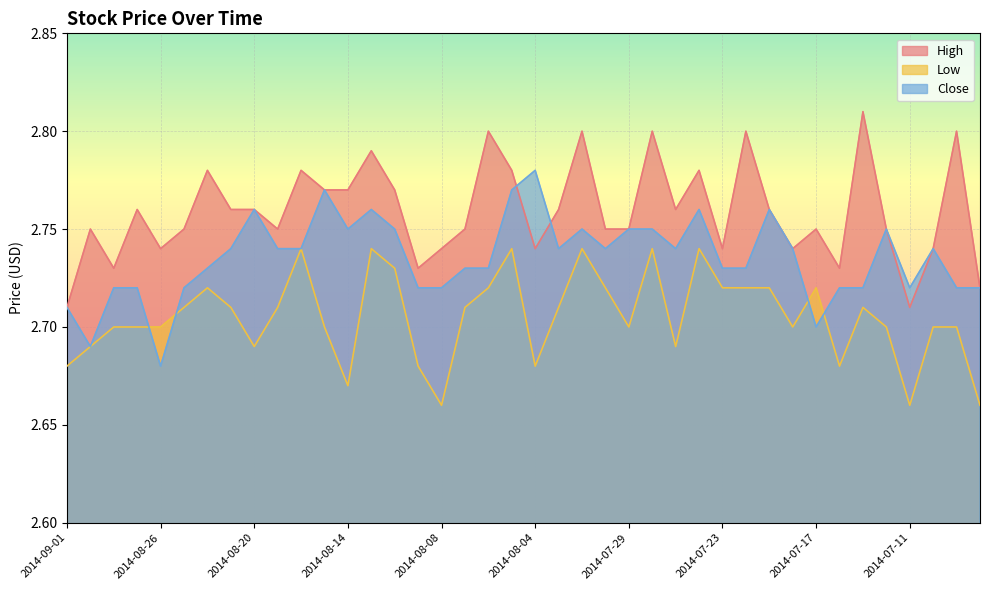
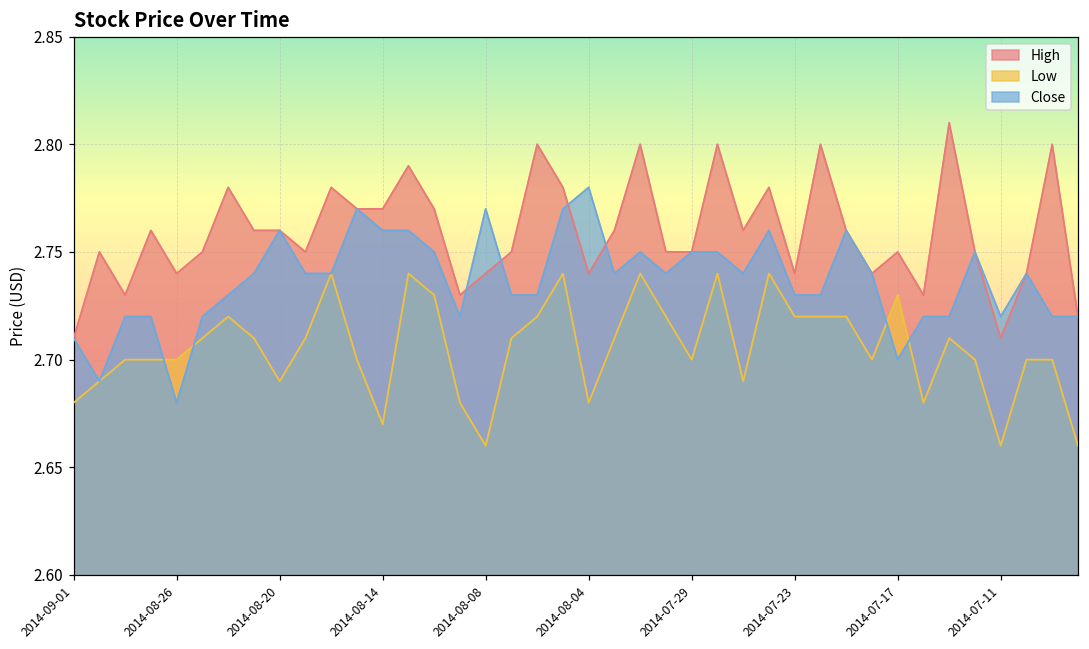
  {
    "High": {
      "2014-08-26": 2.74,
      "2014-08-14": 2.77,
      "2014-08-08": 2.74,
      "2014-08-04": 2.74,
      "2014-07-23": 2.74,
      "2014-07-17": 2.75,
      "2014-07-11": 2.71
    },
    "Low": {
      "2014-09-01": 2.68,
      "2014-08-26": 2.70,
      "2014-08-20": 2.69,
      "2014-08-14": 2.67,
      "2014-08-08": 2.66,
      "2014-08-04": 2.68,
      "2014-07-29": 2.70,
      "2014-07-23": 2.72,
-     "2014-07-17": 2.72,
+     "2014-07-17": 2.73,
      "2014-07-11": 2.66
    },
    "Close": {
      "2014-08-26": 2.68,
-     "2014-08-14": 2.75,
-     "2014-08-08": 2.72,
+     "2014-08-14": 2.76,
+     "2014-08-08": 2.77,
      "2014-08-04": 2.78,
      "2014-07-23": 2.73,
      "2014-07-17": 2.70,
      "2014-07-11": 2.72
    }
  }
